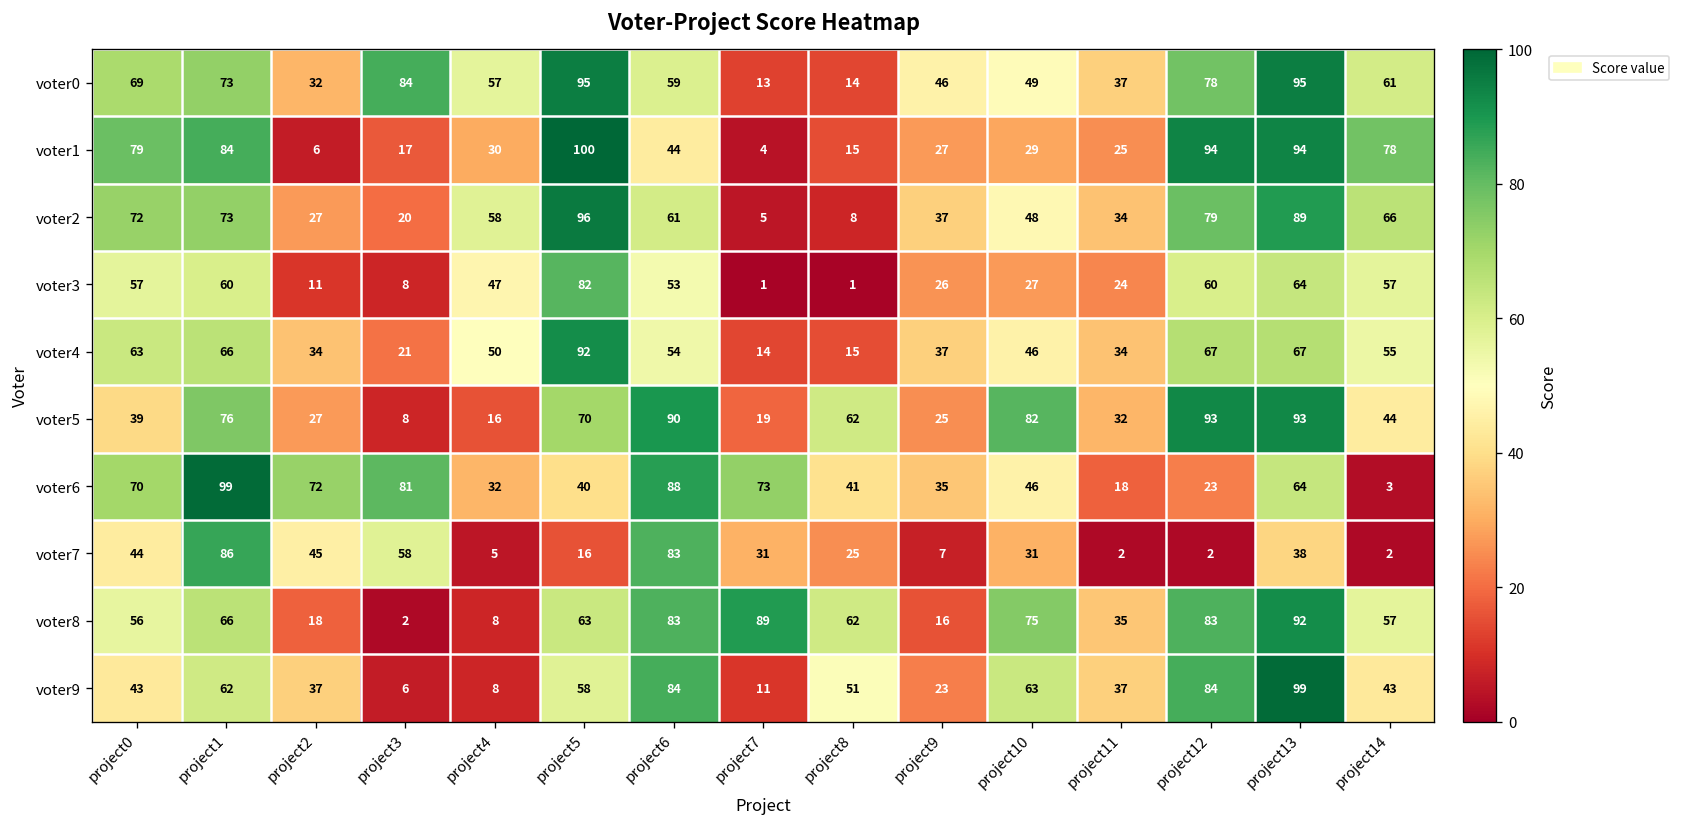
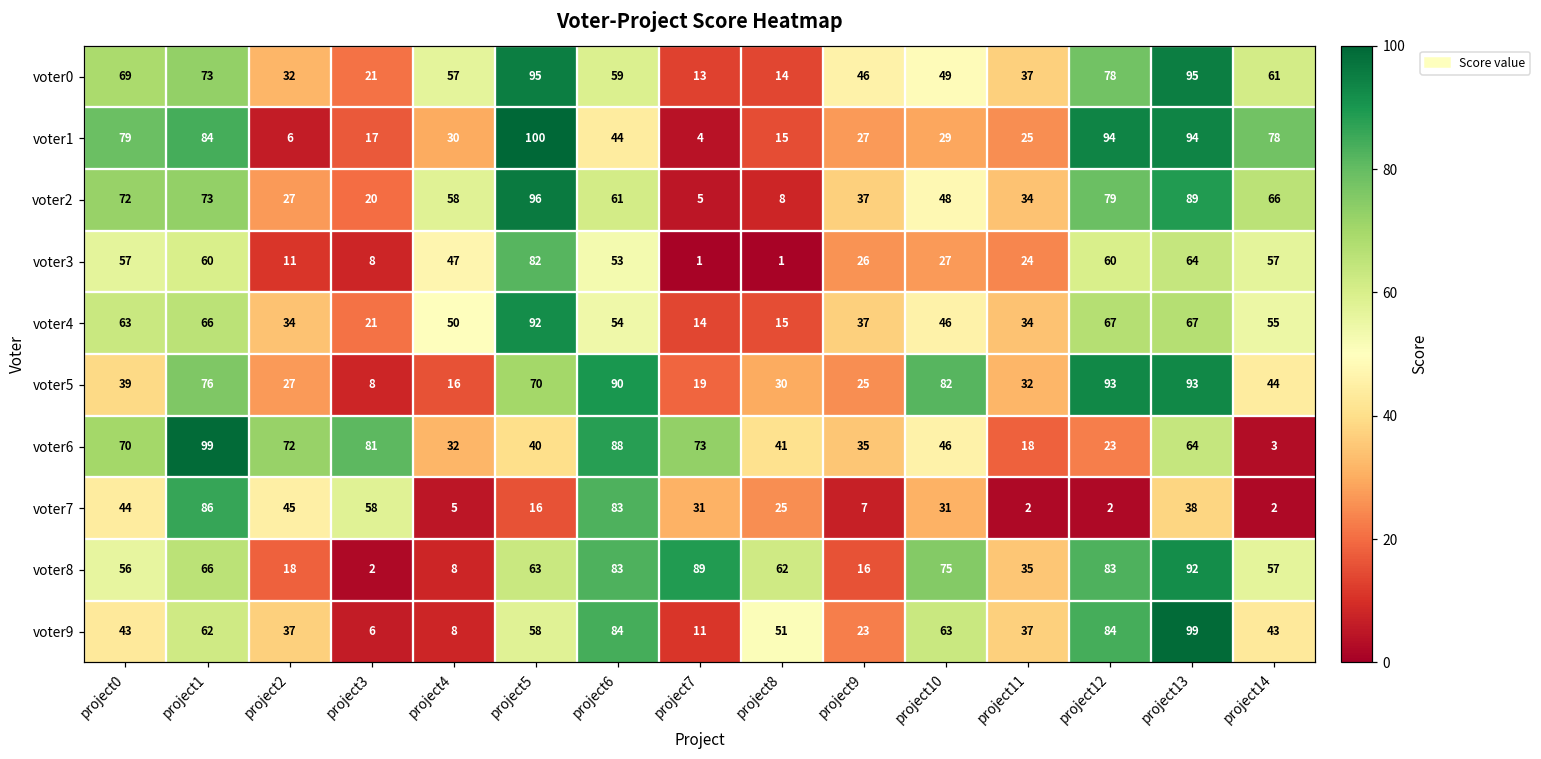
  {
    "voter0": {
      "project0": 69,
      "project1": 73,
      "project2": 32,
-     "project3": 84,
+     "project3": 21,
      "project4": 57,
      "project5": 95,
      "project6": 59,
      "project7": 13,
      "project8": 14,
      "project9": 46,
      "project10": 49,
      "project11": 37,
      "project12": 78,
      "project13": 95,
      "project14": 61
    },
    "voter1": {
      "project0": 79,
      "project1": 84,
      "project2": 6,
      "project3": 17,
      "project4": 30,
      "project5": 100,
      "project6": 44,
      "project7": 4,
      "project8": 15,
      "project9": 27,
      "project10": 29,
      "project11": 25,
      "project12": 94,
      "project13": 94,
      "project14": 78
    },
    "voter2": {
      "project0": 72,
      "project1": 73,
      "project2": 27,
      "project3": 20,
      "project4": 58,
      "project5": 96,
      "project6": 61,
      "project7": 5,
      "project8": 8,
      "project9": 37,
      "project10": 48,
      "project11": 34,
      "project12": 79,
      "project13": 89,
      "project14": 66
    },
    "voter3": {
      "project0": 57,
      "project1": 60,
      "project2": 11,
      "project3": 8,
      "project4": 47,
      "project5": 82,
      "project6": 53,
      "project7": 1,
      "project8": 1,
      "project9": 26,
      "project10": 27,
      "project11": 24,
      "project12": 60,
      "project13": 64,
      "project14": 57
    },
    "voter4": {
      "project0": 63,
      "project1": 66,
      "project2": 34,
      "project3": 21,
      "project4": 50,
      "project5": 92,
      "project6": 54,
      "project7": 14,
      "project8": 15,
      "project9": 37,
      "project10": 46,
      "project11": 34,
      "project12": 67,
      "project13": 67,
      "project14": 55
    },
    "voter5": {
      "project0": 39,
      "project1": 76,
      "project2": 27,
      "project3": 8,
      "project4": 16,
      "project5": 70,
      "project6": 90,
      "project7": 19,
-     "project8": 62,
+     "project8": 30,
      "project9": 25,
      "project10": 82,
      "project11": 32,
      "project12": 93,
      "project13": 93,
      "project14": 44
    },
    "voter6": {
      "project0": 70,
      "project1": 99,
      "project2": 72,
      "project3": 81,
      "project4": 32,
      "project5": 40,
      "project6": 88,
      "project7": 73,
      "project8": 41,
      "project9": 35,
      "project10": 46,
      "project11": 18,
      "project12": 23,
      "project13": 64,
      "project14": 3
    },
    "voter7": {
      "project0": 44,
      "project1": 86,
      "project2": 45,
      "project3": 58,
      "project4": 5,
      "project5": 16,
      "project6": 83,
      "project7": 31,
      "project8": 25,
      "project9": 7,
      "project10": 31,
      "project11": 2,
      "project12": 2,
      "project13": 38,
      "project14": 2
    },
    "voter8": {
      "project0": 56,
      "project1": 66,
      "project2": 18,
      "project3": 2,
      "project4": 8,
      "project5": 63,
      "project6": 83,
      "project7": 89,
      "project8": 62,
      "project9": 16,
      "project10": 75,
      "project11": 35,
      "project12": 83,
      "project13": 92,
      "project14": 57
    },
    "voter9": {
      "project0": 43,
      "project1": 62,
      "project2": 37,
      "project3": 6,
      "project4": 8,
      "project5": 58,
      "project6": 84,
      "project7": 11,
      "project8": 51,
      "project9": 23,
      "project10": 63,
      "project11": 37,
      "project12": 84,
      "project13": 99,
      "project14": 43
    }
  }
